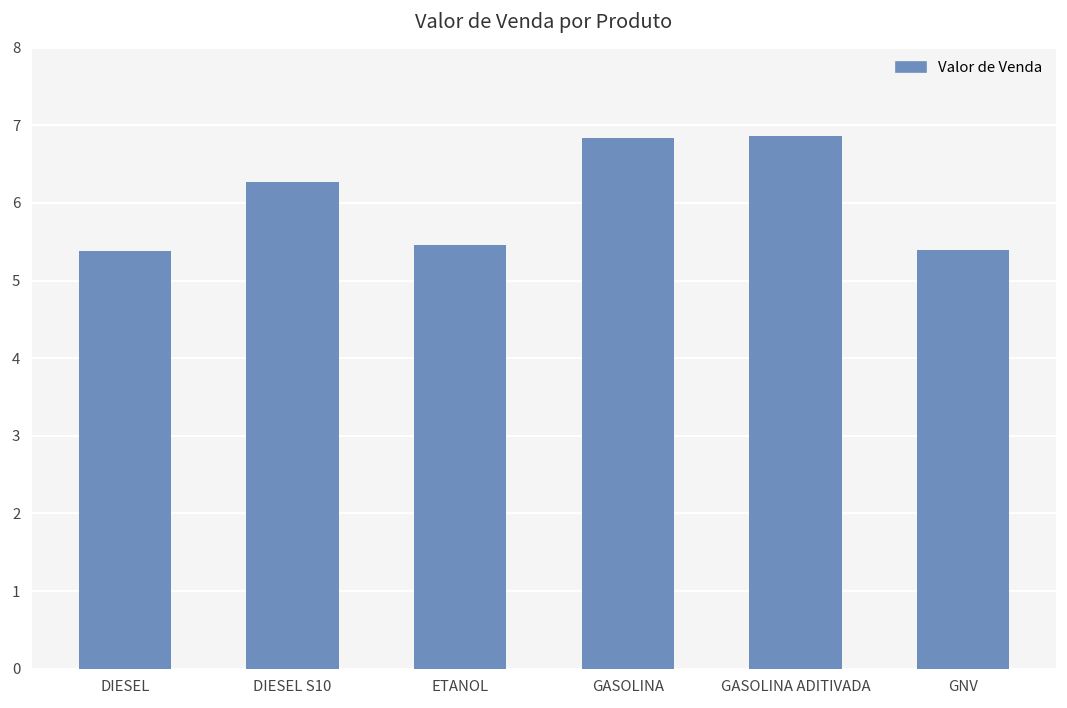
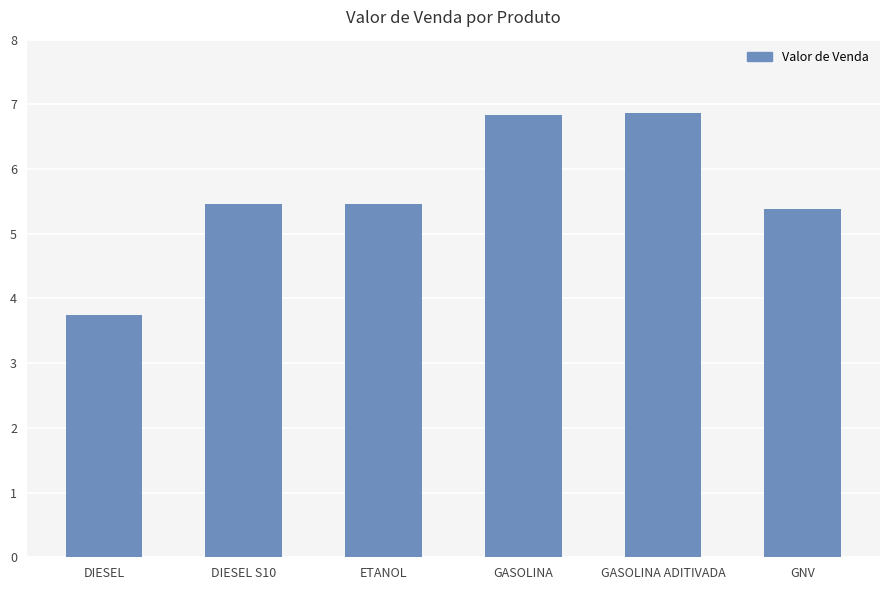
  {
-   "DIESEL": 5.4,
-   "DIESEL S10": 6.3,
+   "DIESEL": 3.7,
+   "DIESEL S10": 5.5,
    "ETANOL": 5.5,
    "GASOLINA": 6.8,
    "GASOLINA ADITIVADA": 6.9,
    "GNV": 5.4
  }
